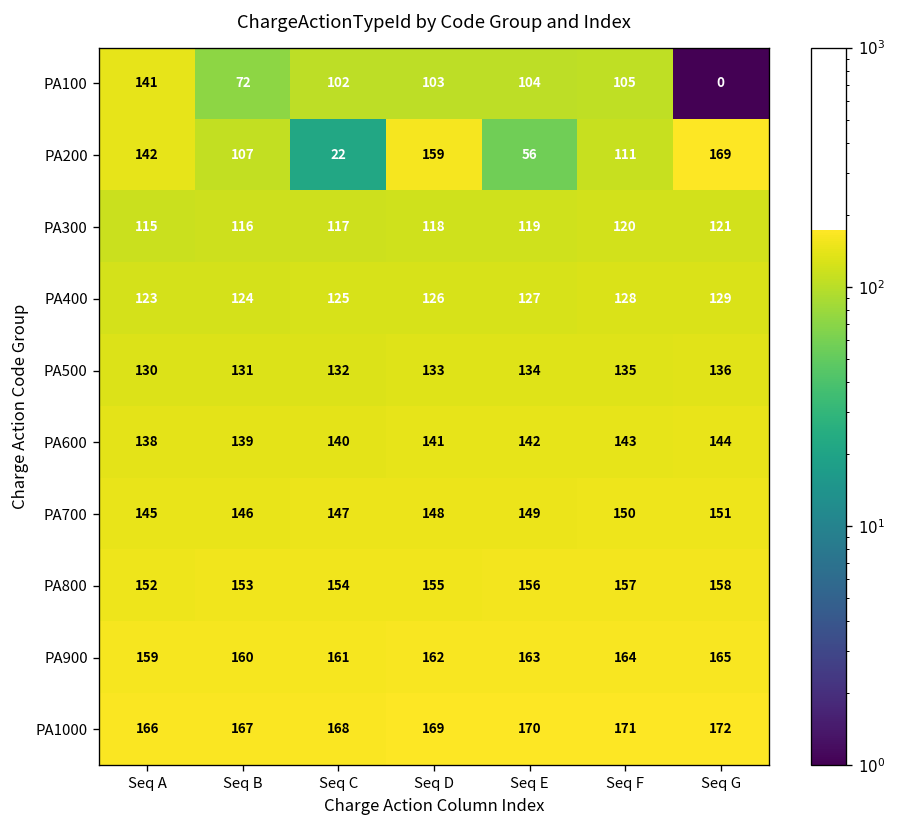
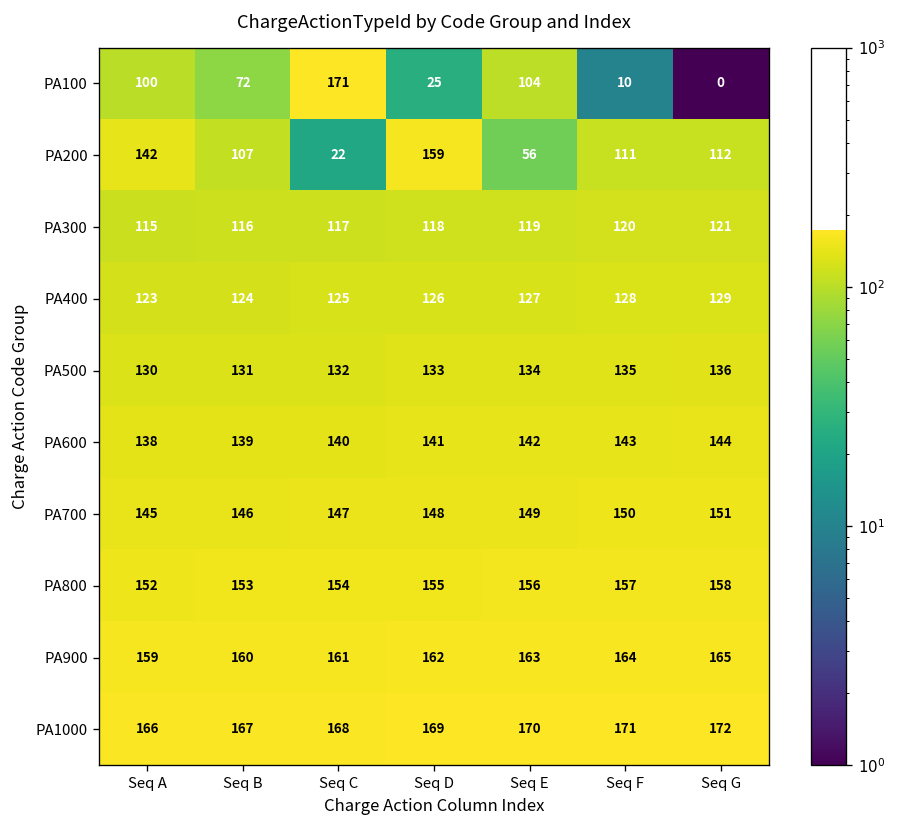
  {
    "PA100": {
-     "Seq A": 141,
+     "Seq A": 100,
      "Seq B": 72,
-     "Seq C": 102,
-     "Seq D": 103,
+     "Seq C": 171,
+     "Seq D": 25,
      "Seq E": 104,
-     "Seq F": 105,
+     "Seq F": 10,
      "Seq G": 0
    },
    "PA200": {
      "Seq A": 142,
      "Seq B": 107,
      "Seq C": 22,
      "Seq D": 159,
      "Seq E": 56,
      "Seq F": 111,
-     "Seq G": 169
+     "Seq G": 112
    },
    "PA300": {
      "Seq A": 115,
      "Seq B": 116,
      "Seq C": 117,
      "Seq D": 118,
      "Seq E": 119,
      "Seq F": 120,
      "Seq G": 121
    },
    "PA400": {
      "Seq A": 123,
      "Seq B": 124,
      "Seq C": 125,
      "Seq D": 126,
      "Seq E": 127,
      "Seq F": 128,
      "Seq G": 129
    },
    "PA500": {
      "Seq A": 130,
      "Seq B": 131,
      "Seq C": 132,
      "Seq D": 133,
      "Seq E": 134,
      "Seq F": 135,
      "Seq G": 136
    },
    "PA600": {
      "Seq A": 138,
      "Seq B": 139,
      "Seq C": 140,
      "Seq D": 141,
      "Seq E": 142,
      "Seq F": 143,
      "Seq G": 144
    },
    "PA700": {
      "Seq A": 145,
      "Seq B": 146,
      "Seq C": 147,
      "Seq D": 148,
      "Seq E": 149,
      "Seq F": 150,
      "Seq G": 151
    },
    "PA800": {
      "Seq A": 152,
      "Seq B": 153,
      "Seq C": 154,
      "Seq D": 155,
      "Seq E": 156,
      "Seq F": 157,
      "Seq G": 158
    },
    "PA900": {
      "Seq A": 159,
      "Seq B": 160,
      "Seq C": 161,
      "Seq D": 162,
      "Seq E": 163,
      "Seq F": 164,
      "Seq G": 165
    },
    "PA1000": {
      "Seq A": 166,
      "Seq B": 167,
      "Seq C": 168,
      "Seq D": 169,
      "Seq E": 170,
      "Seq F": 171,
      "Seq G": 172
    }
  }
